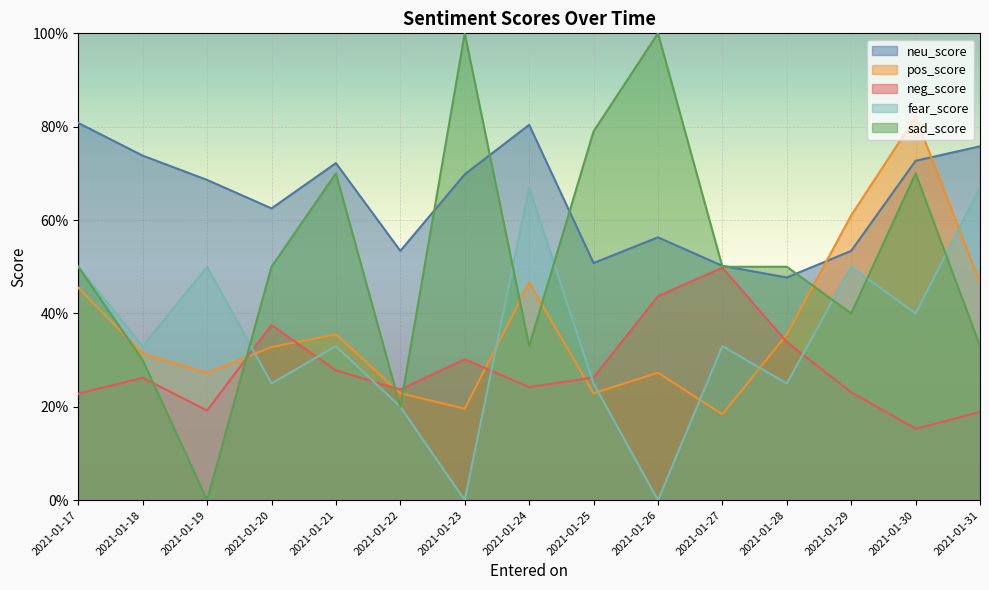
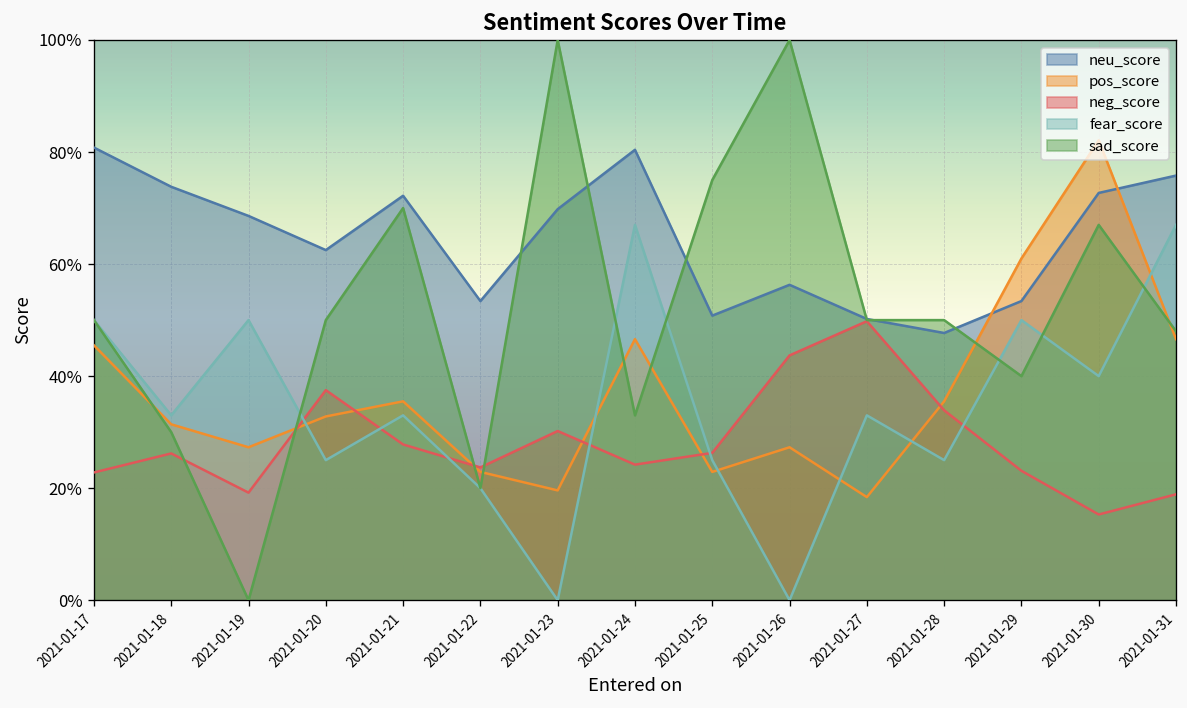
  {
    "sad_score": {
      "2021-01-18": "30%",
      "2021-01-19": "0%",
      "2021-01-20": "50%",
      "2021-01-21": "70%",
      "2021-01-23": "100%",
      "2021-01-24": "33%",
-     "2021-01-25": "79%",
+     "2021-01-25": "75%",
      "2021-01-26": "100%",
      "2021-01-28": "50%",
      "2021-01-29": "40%",
-     "2021-01-30": "70%",
-     "2021-01-31": "33%"
+     "2021-01-30": "67%",
+     "2021-01-31": "48%"
    }
  }
